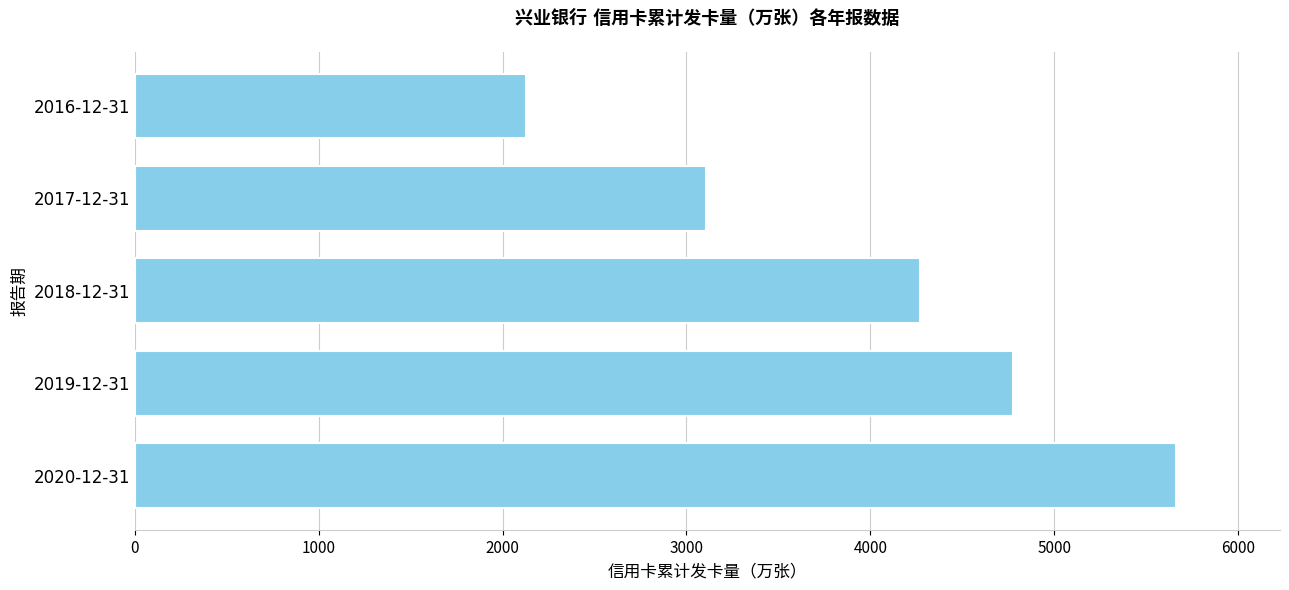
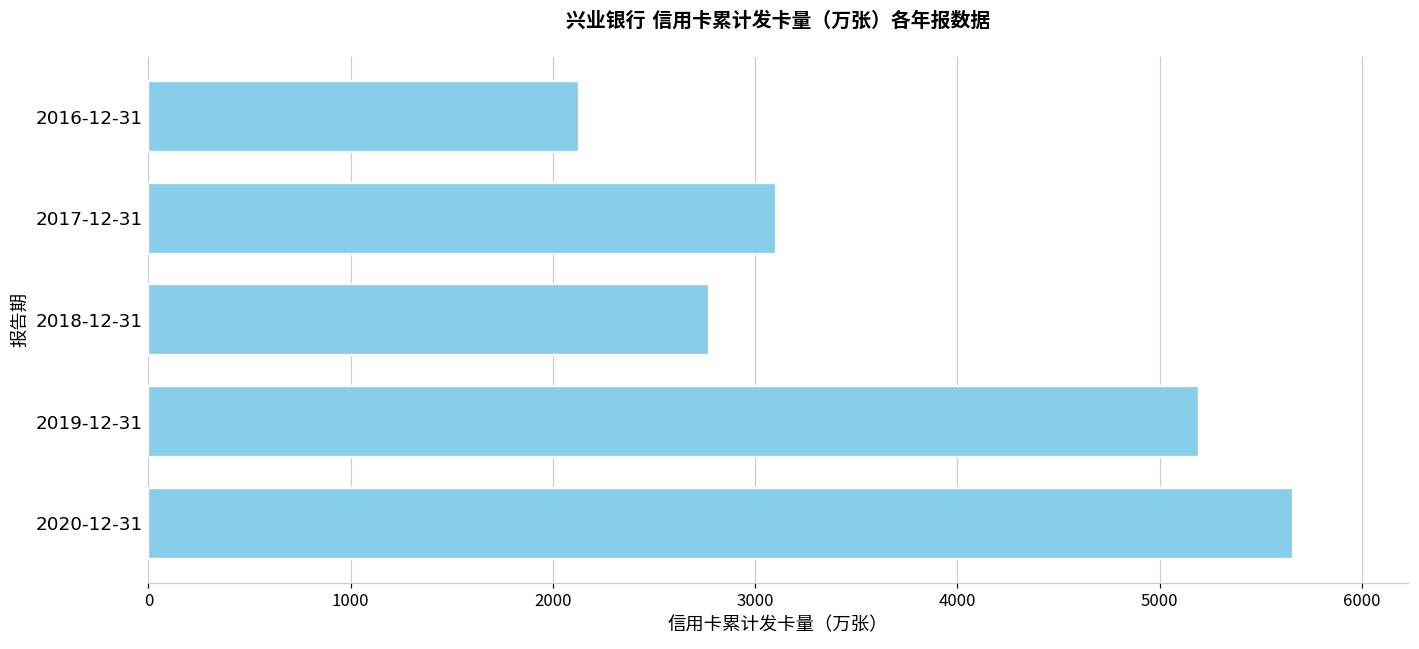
  {
    "2016-12-31": 2130,
    "2017-12-31": 3100,
-   "2018-12-31": 4270,
-   "2019-12-31": 4770,
+   "2018-12-31": 2770,
+   "2019-12-31": 5190,
    "2020-12-31": 5660
  }
